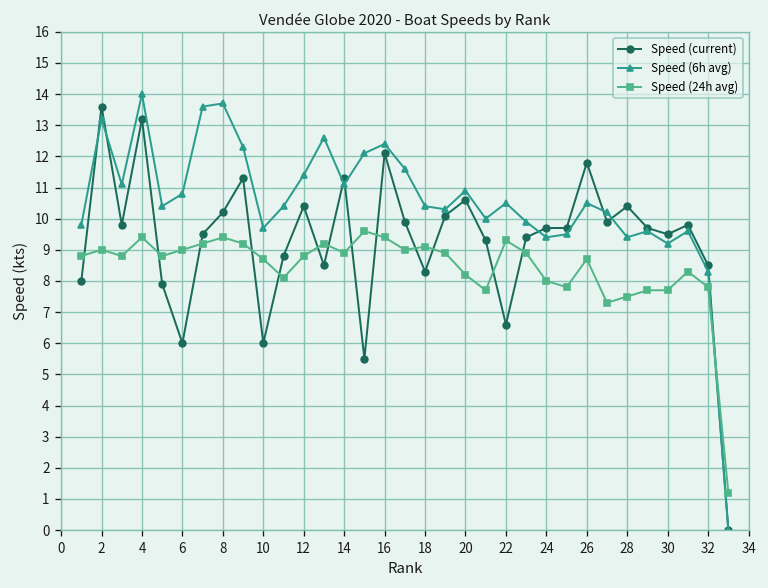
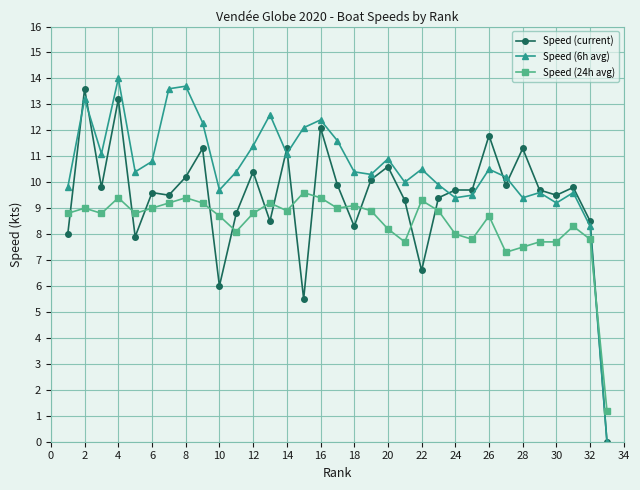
  {
    "Speed (current)": {
      "2": 13.6,
      "4": 13.2,
-     "6": 6.0,
+     "6": 9.6,
      "8": 10.2,
      "10": 6.0,
      "12": 10.4,
      "14": 11.3,
      "16": 12.1,
      "18": 8.3,
      "20": 10.6,
      "22": 6.6,
      "24": 9.7,
      "26": 11.8,
-     "28": 10.4,
+     "28": 11.3,
      "30": 9.5,
      "32": 8.5
    }
  }
